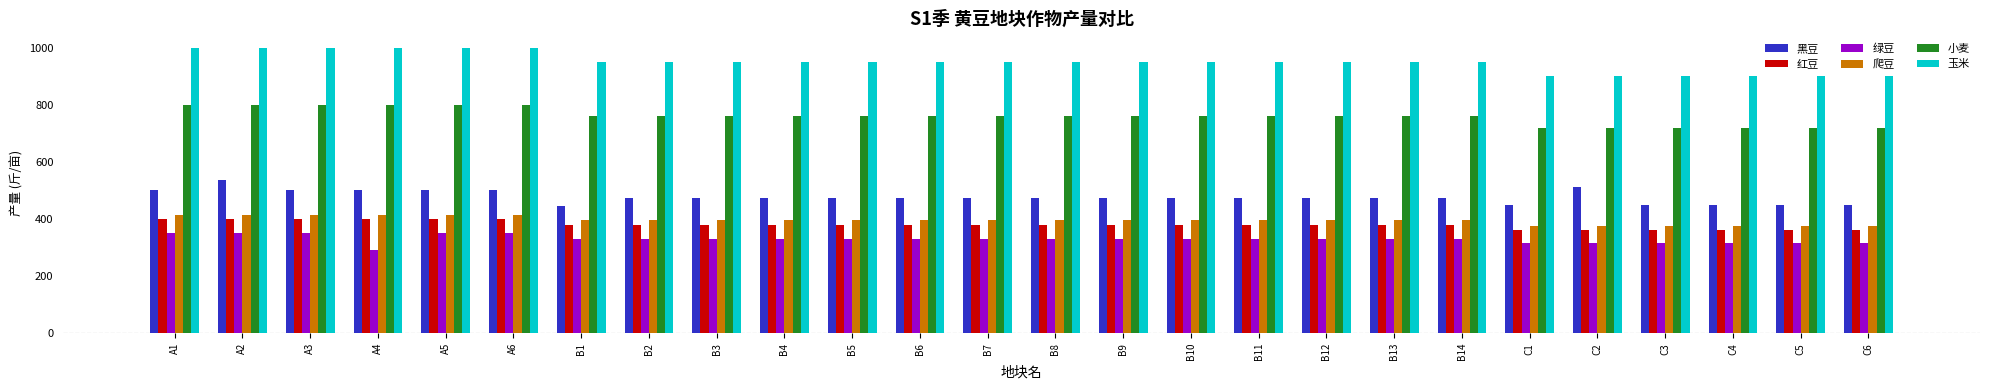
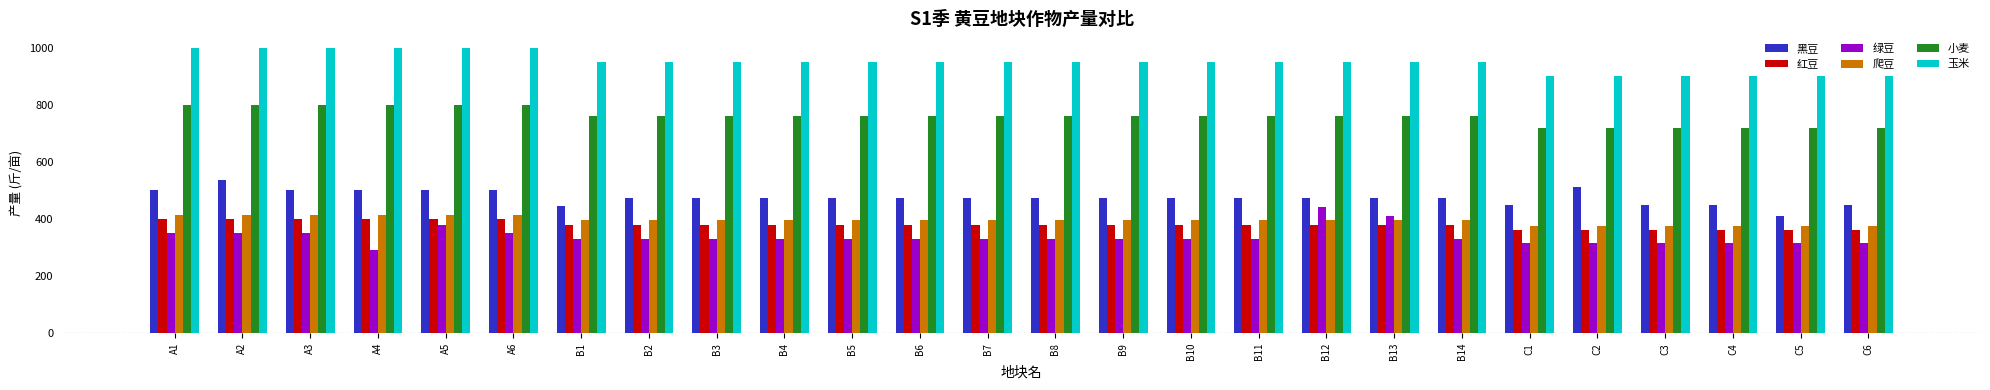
  {
    "黑豆": {
      "A1": 500,
      "A2": 540,
      "A3": 500,
      "A4": 500,
      "A5": 500,
      "A6": 500,
      "B1": 440,
      "B2": 480,
      "B3": 480,
      "B4": 480,
      "B5": 480,
      "B6": 480,
      "B7": 480,
      "B8": 480,
      "B9": 480,
      "B10": 480,
      "B11": 480,
      "B12": 480,
      "B13": 480,
      "B14": 480,
      "C1": 450,
      "C2": 510,
      "C3": 450,
      "C4": 450,
-     "C5": 450,
+     "C5": 410,
      "C6": 450
    },
    "红豆": {
      "A1": 400,
      "A2": 400,
      "A3": 400,
      "A4": 400,
      "A5": 400,
      "A6": 400,
      "B1": 380,
      "B2": 380,
      "B3": 380,
      "B4": 380,
      "B5": 380,
      "B6": 380,
      "B7": 380,
      "B8": 380,
      "B9": 380,
      "B10": 380,
      "B11": 380,
      "B12": 380,
      "B13": 380,
      "B14": 380,
      "C1": 360,
      "C2": 360,
      "C3": 360,
      "C4": 360,
      "C5": 360,
      "C6": 360
    },
    "绿豆": {
      "A1": 350,
      "A2": 350,
      "A3": 350,
      "A4": 290,
-     "A5": 350,
+     "A5": 380,
      "A6": 350,
      "B1": 330,
      "B2": 330,
      "B3": 330,
      "B4": 330,
      "B5": 330,
      "B6": 330,
      "B7": 330,
      "B8": 330,
      "B9": 330,
      "B10": 330,
      "B11": 330,
-     "B12": 330,
-     "B13": 330,
+     "B12": 440,
+     "B13": 410,
      "B14": 330,
      "C1": 320,
      "C2": 320,
      "C3": 320,
      "C4": 320,
      "C5": 320,
      "C6": 320
    },
    "爬豆": {
      "A1": 420,
      "A2": 420,
      "A3": 420,
      "A4": 420,
      "A5": 420,
      "A6": 420,
      "B1": 400,
      "B2": 400,
      "B3": 400,
      "B4": 400,
      "B5": 400,
      "B6": 400,
      "B7": 400,
      "B8": 400,
      "B9": 400,
      "B10": 400,
      "B11": 400,
      "B12": 400,
      "B13": 400,
      "B14": 400,
      "C1": 380,
      "C2": 380,
      "C3": 380,
      "C4": 380,
      "C5": 380,
      "C6": 380
    },
    "小麦": {
      "A1": 800,
      "A2": 800,
      "A3": 800,
      "A4": 800,
      "A5": 800,
      "A6": 800,
      "B1": 760,
      "B2": 760,
      "B3": 760,
      "B4": 760,
      "B5": 760,
      "B6": 760,
      "B7": 760,
      "B8": 760,
      "B9": 760,
      "B10": 760,
      "B11": 760,
      "B12": 760,
      "B13": 760,
      "B14": 760,
      "C1": 720,
      "C2": 720,
      "C3": 720,
      "C4": 720,
      "C5": 720,
      "C6": 720
    },
    "玉米": {
      "A1": 1000,
      "A2": 1000,
      "A3": 1000,
      "A4": 1000,
      "A5": 1000,
      "A6": 1000,
      "B1": 950,
      "B2": 950,
      "B3": 950,
      "B4": 950,
      "B5": 950,
      "B6": 950,
      "B7": 950,
      "B8": 950,
      "B9": 950,
      "B10": 950,
      "B11": 950,
      "B12": 950,
      "B13": 950,
      "B14": 950,
      "C1": 900,
      "C2": 900,
      "C3": 900,
      "C4": 900,
      "C5": 900,
      "C6": 900
    }
  }
